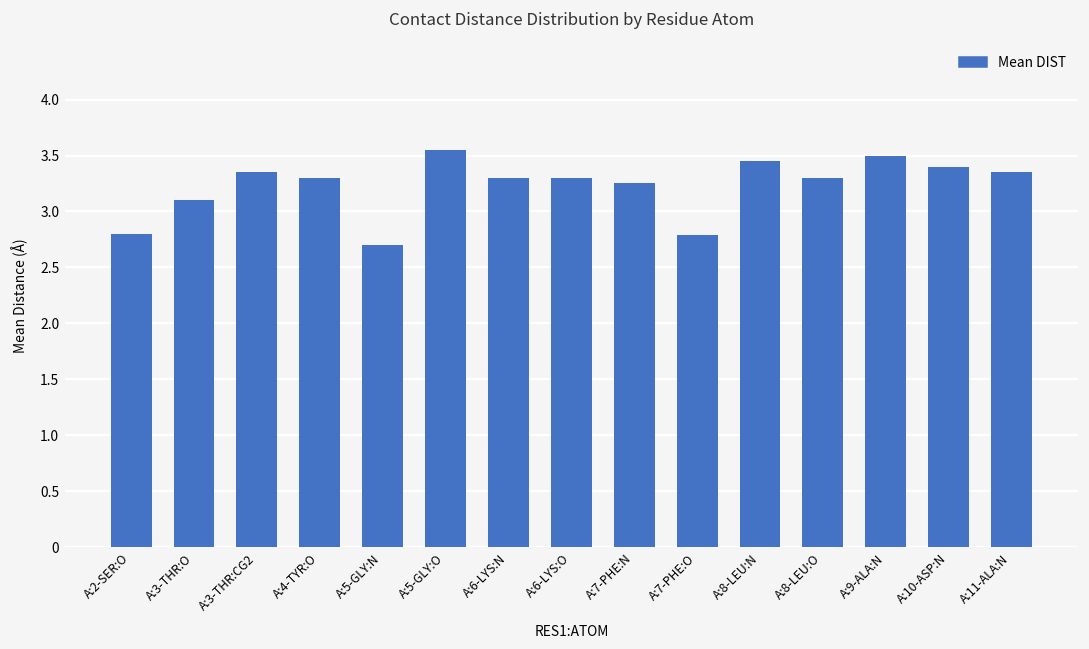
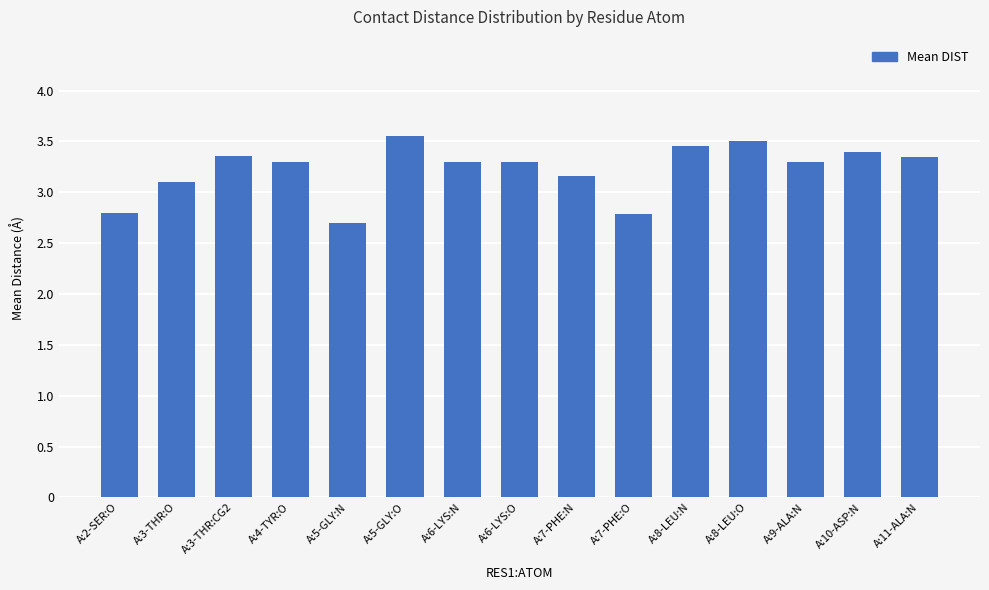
  {
    "A:2-SER:O": 2.80,
    "A:3-THR:O": 3.10,
    "A:3-THR:CG2": 3.36,
    "A:4-TYR:O": 3.30,
    "A:5-GLY:N": 2.70,
    "A:5-GLY:O": 3.55,
    "A:6-LYS:N": 3.30,
    "A:6-LYS:O": 3.30,
-   "A:7-PHE:N": 3.25,
+   "A:7-PHE:N": 3.16,
    "A:7-PHE:O": 2.79,
    "A:8-LEU:N": 3.45,
-   "A:8-LEU:O": 3.3,
-   "A:9-ALA:N": 3.5,
+   "A:8-LEU:O": 3.5,
+   "A:9-ALA:N": 3.3,
    "A:10-ASP:N": 3.40,
    "A:11-ALA:N": 3.35
  }
